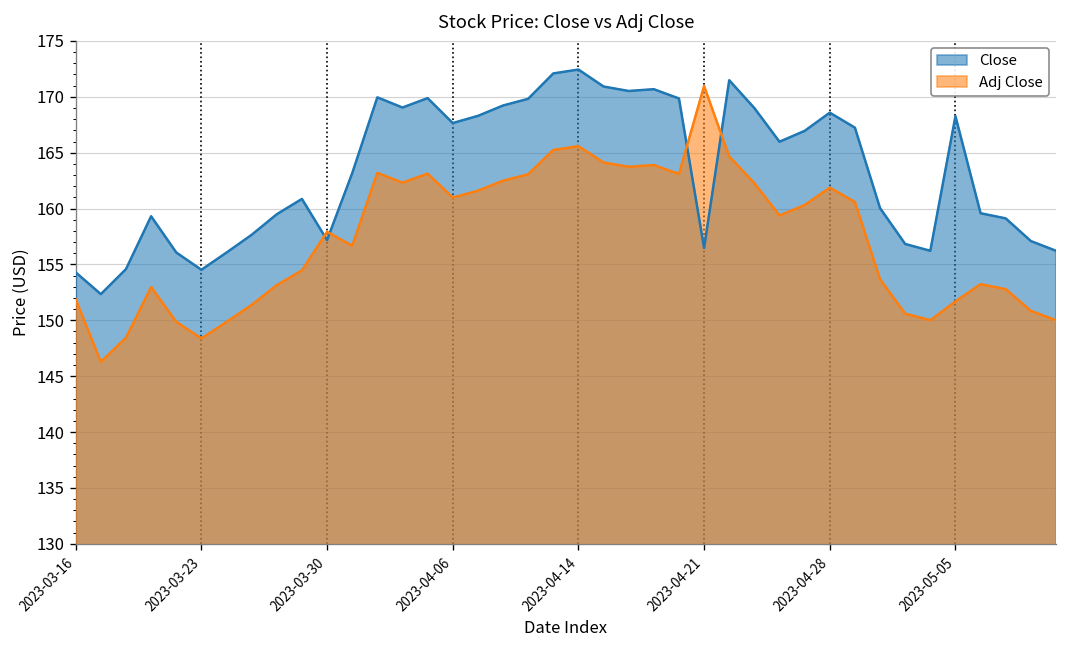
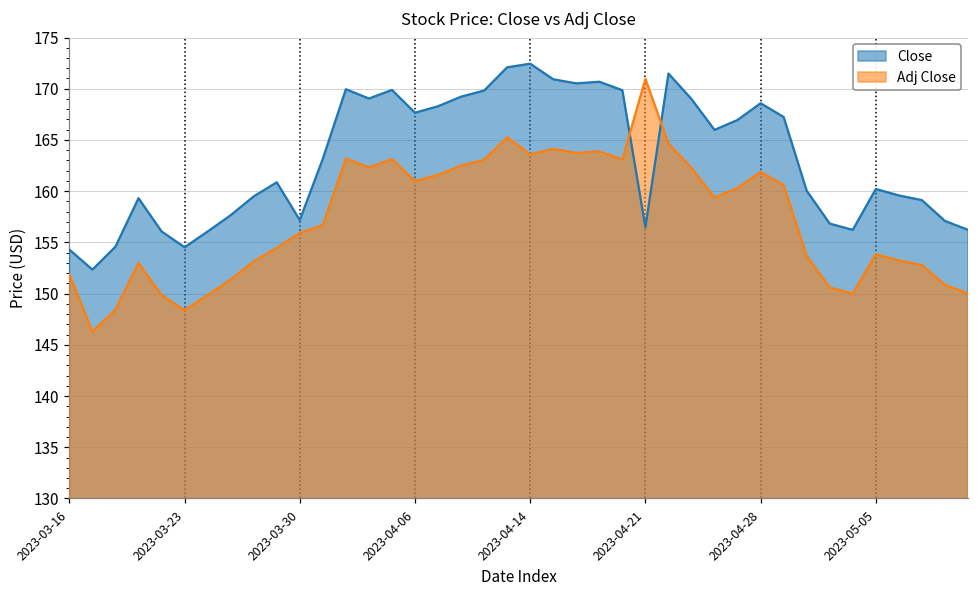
  {
    "Close": {
      "2023-03-16": 154,
      "2023-03-23": 155,
      "2023-03-30": 157,
      "2023-04-06": 168,
      "2023-04-14": 172,
      "2023-04-21": 156,
      "2023-04-28": 169,
-     "2023-05-05": 168
+     "2023-05-05": 160
    },
    "Adj Close": {
      "2023-03-16": 152,
      "2023-03-23": 148,
-     "2023-03-30": 158,
+     "2023-03-30": 156,
      "2023-04-06": 161,
-     "2023-04-14": 166,
+     "2023-04-14": 164,
      "2023-04-21": 171,
      "2023-04-28": 162,
-     "2023-05-05": 152
+     "2023-05-05": 154
    }
  }
